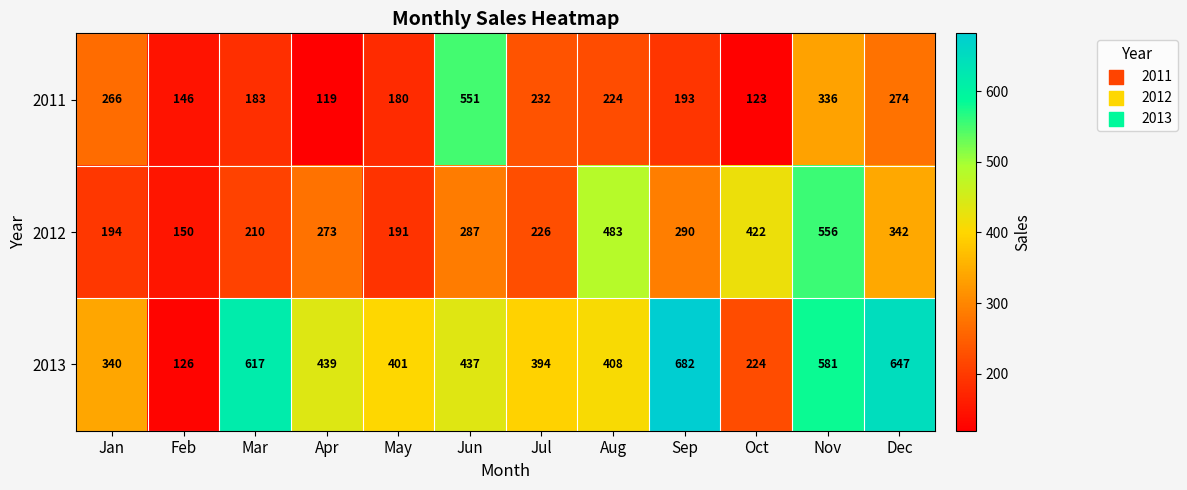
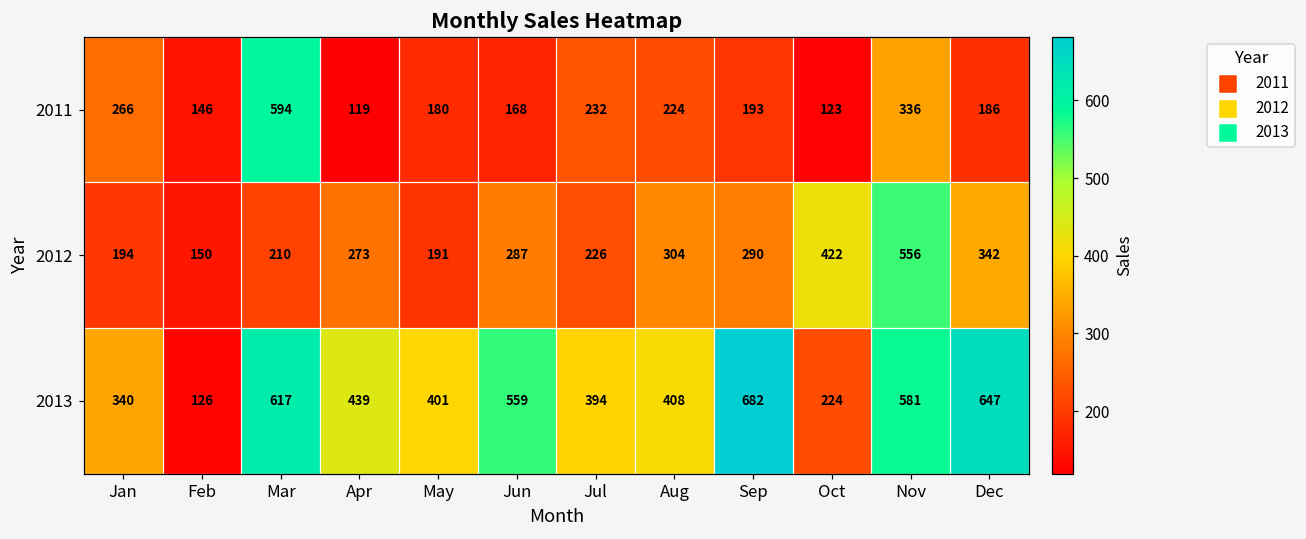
  {
    "2011": {
      "Jan": 266,
      "Feb": 146,
-     "Mar": 183,
+     "Mar": 594,
      "Apr": 119,
      "May": 180,
-     "Jun": 551,
+     "Jun": 168,
      "Jul": 232,
      "Aug": 224,
      "Sep": 193,
      "Oct": 123,
      "Nov": 336,
-     "Dec": 274
+     "Dec": 186
    },
    "2012": {
      "Jan": 194,
      "Feb": 150,
      "Mar": 210,
      "Apr": 273,
      "May": 191,
      "Jun": 287,
      "Jul": 226,
-     "Aug": 483,
+     "Aug": 304,
      "Sep": 290,
      "Oct": 422,
      "Nov": 556,
      "Dec": 342
    },
    "2013": {
      "Jan": 340,
      "Feb": 126,
      "Mar": 617,
      "Apr": 439,
      "May": 401,
-     "Jun": 437,
+     "Jun": 559,
      "Jul": 394,
      "Aug": 408,
      "Sep": 682,
      "Oct": 224,
      "Nov": 581,
      "Dec": 647
    }
  }
